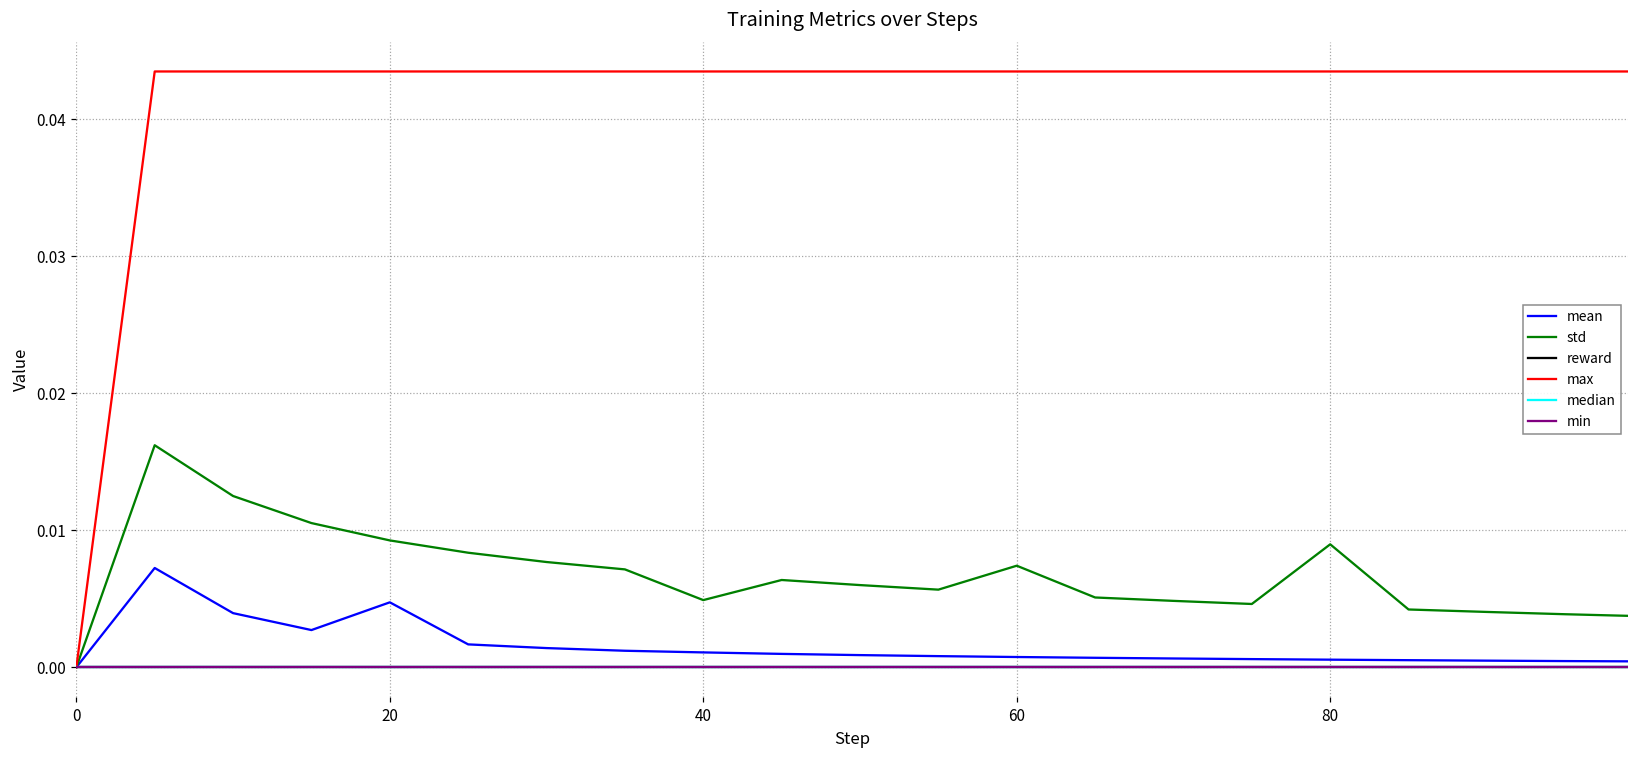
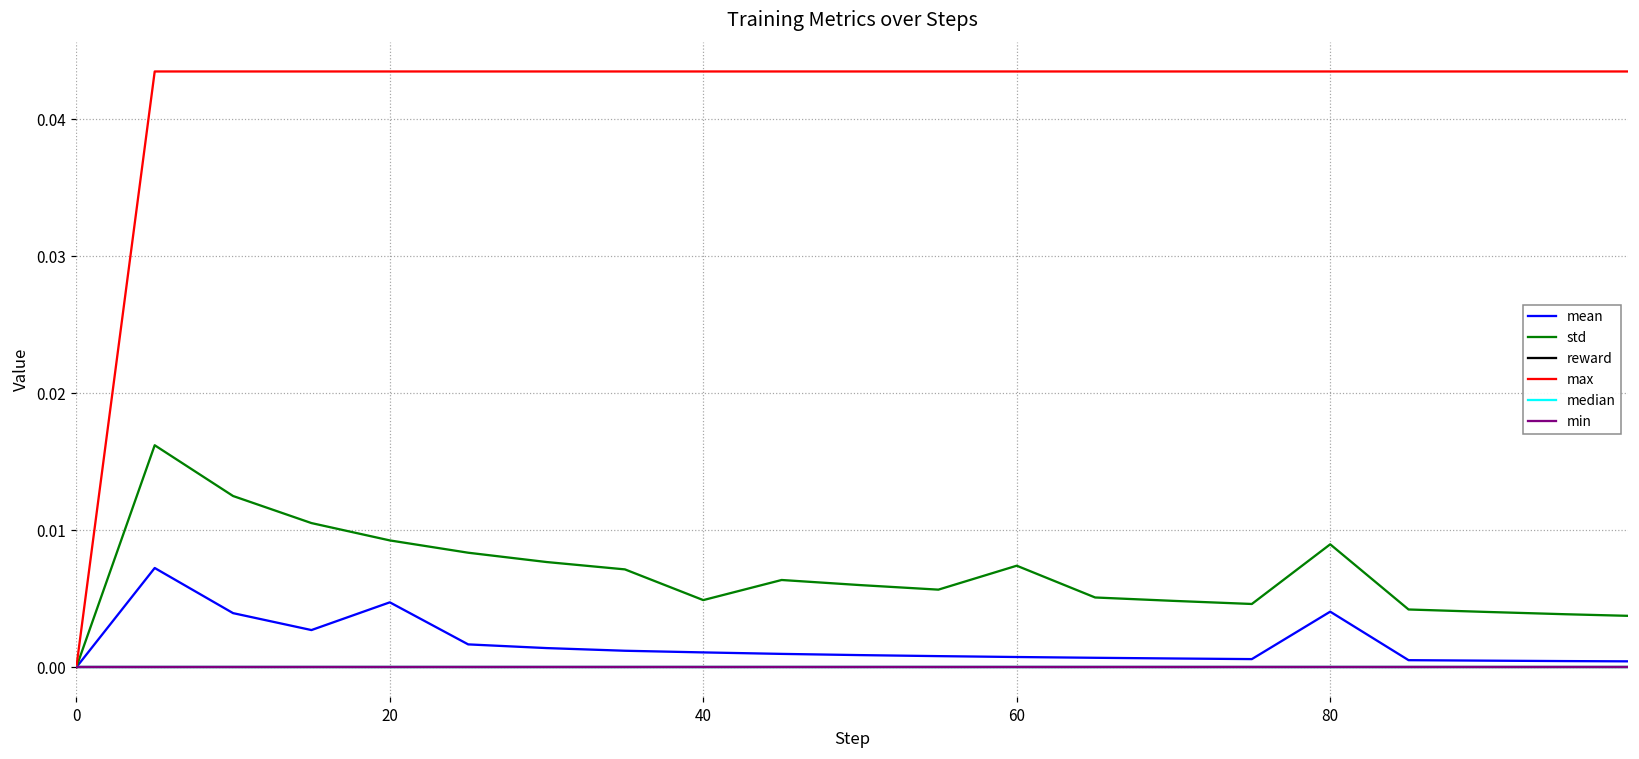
  {
    "mean": {
      "20": 0.0047,
      "40": 0.0011,
      "60": 0.0008,
-     "80": 0.0006
+     "80": 0.0041
    },
    "std": {
      "20": 0.0093,
      "40": 0.0049,
      "60": 0.0074,
      "80": 0.0090
    },
    "min": {
      "20": 0.0000,
      "40": 0.0000,
      "60": 0.0000,
      "80": 0.0000
    },
    "max": {
      "20": 0.0435,
      "40": 0.0435,
      "60": 0.0435,
      "80": 0.0435
    }
  }
